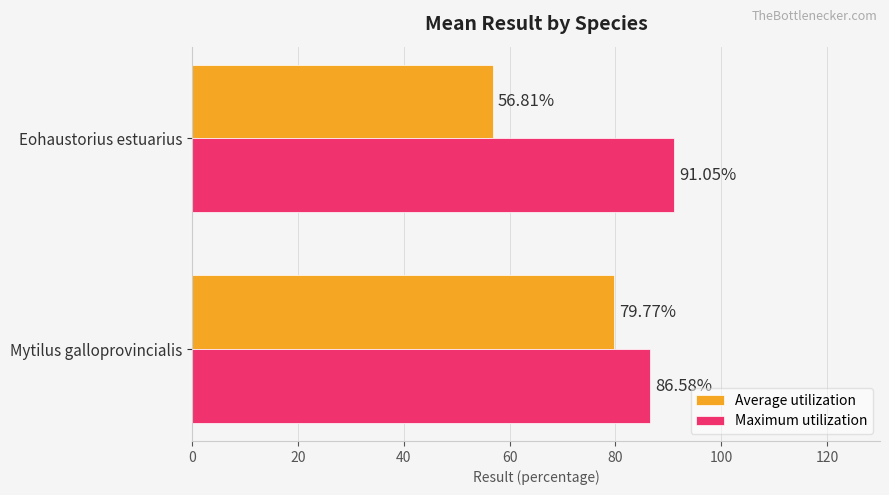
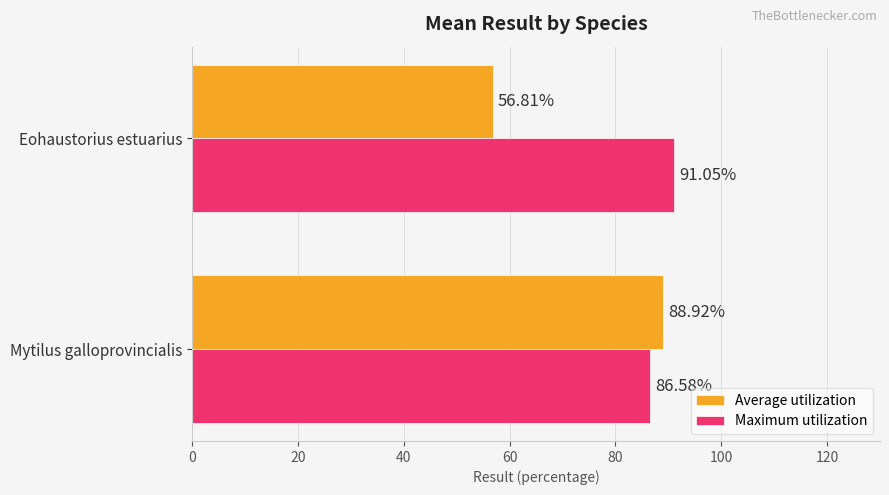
  {
    "Average utilization": {
      "Eohaustorius estuarius": "56.81%",
-     "Mytilus galloprovincialis": "79.77%"
+     "Mytilus galloprovincialis": "88.92%"
    },
    "Maximum utilization": {
      "Eohaustorius estuarius": "91.05%"
    }
  }
